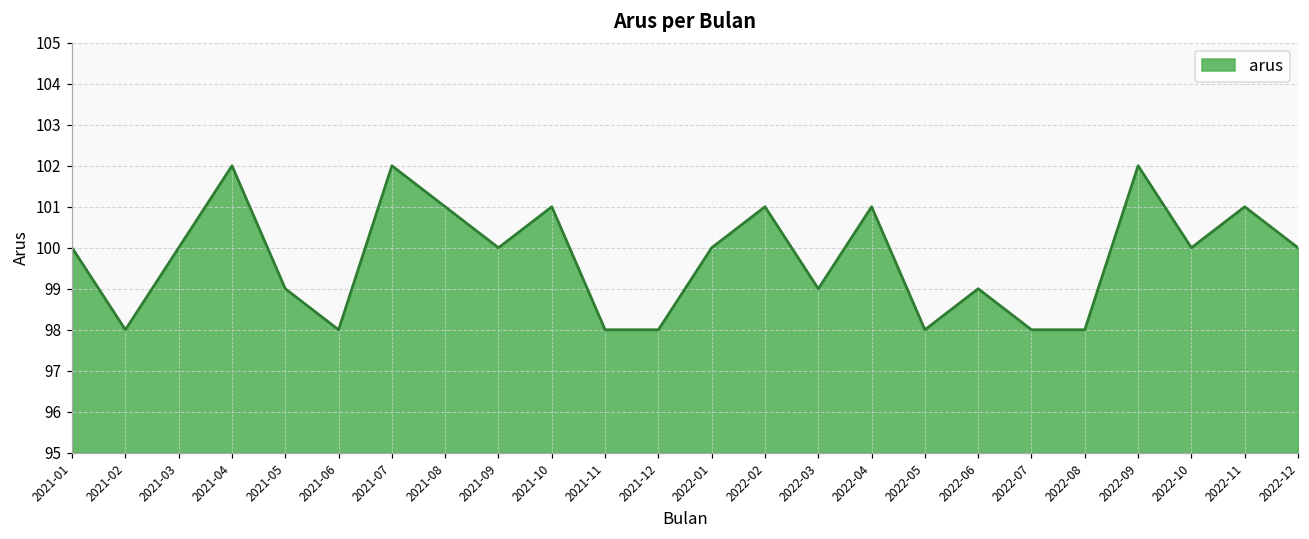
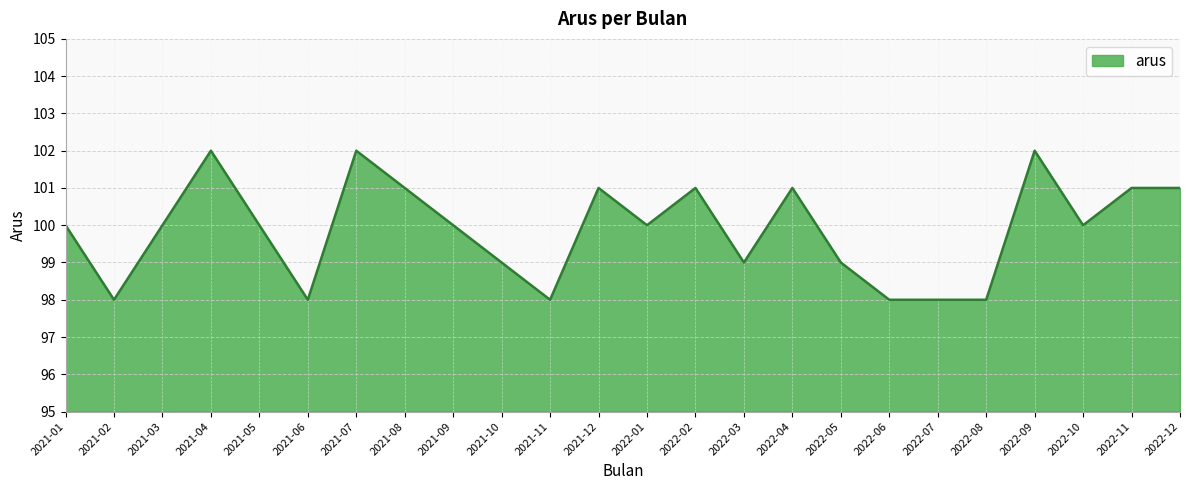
  {
    "2021-01": 100,
    "2021-02": 98,
    "2021-03": 100,
    "2021-04": 102,
-   "2021-05": 99,
+   "2021-05": 100,
    "2021-06": 98,
    "2021-07": 102,
    "2021-08": 101,
    "2021-09": 100,
-   "2021-10": 101,
+   "2021-10": 99,
    "2021-11": 98,
-   "2021-12": 98,
+   "2021-12": 101,
    "2022-01": 100,
    "2022-02": 101,
    "2022-03": 99,
    "2022-04": 101,
-   "2022-05": 98,
-   "2022-06": 99,
+   "2022-05": 99,
+   "2022-06": 98,
    "2022-07": 98,
    "2022-08": 98,
    "2022-09": 102,
    "2022-10": 100,
    "2022-11": 101,
-   "2022-12": 100
+   "2022-12": 101
  }
